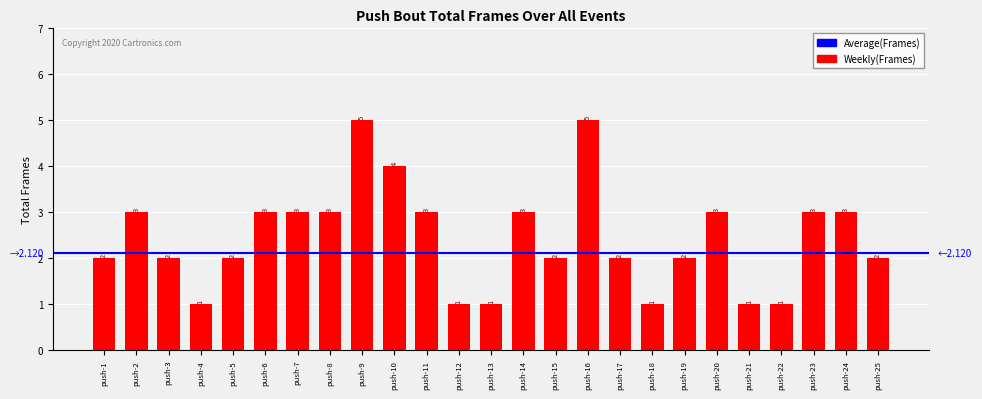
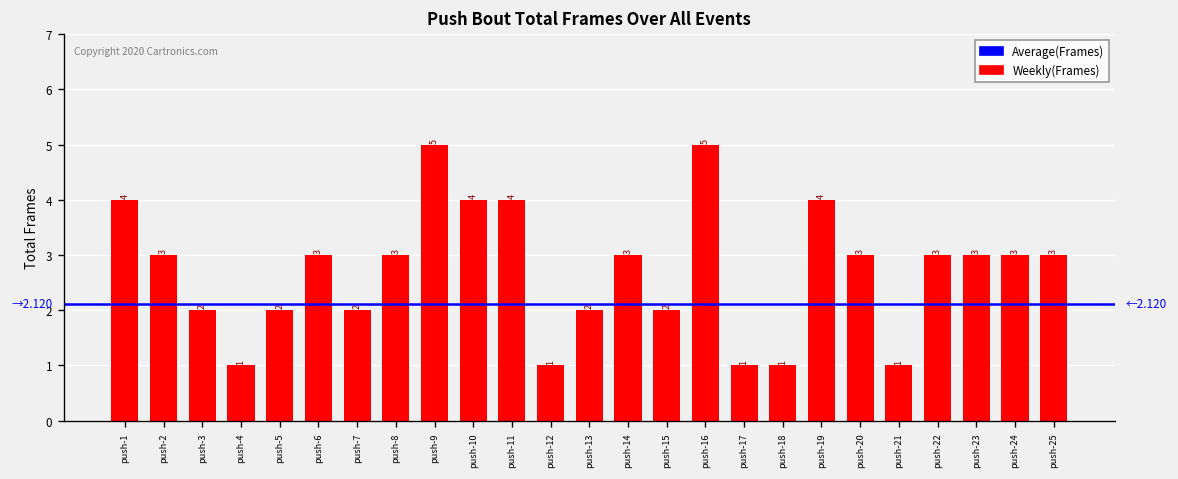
  {
-   "push-1": 2,
+   "push-1": 4,
    "push-2": 3,
    "push-3": 2,
    "push-4": 1,
    "push-5": 2,
    "push-6": 3,
-   "push-7": 3,
+   "push-7": 2,
    "push-8": 3,
    "push-9": 5,
    "push-10": 4,
-   "push-11": 3,
+   "push-11": 4,
    "push-12": 1,
-   "push-13": 1,
+   "push-13": 2,
    "push-14": 3,
    "push-15": 2,
    "push-16": 5,
-   "push-17": 2,
+   "push-17": 1,
    "push-18": 1,
-   "push-19": 2,
+   "push-19": 4,
    "push-20": 3,
    "push-21": 1,
-   "push-22": 1,
+   "push-22": 3,
    "push-23": 3,
    "push-24": 3,
-   "push-25": 2
+   "push-25": 3
  }
